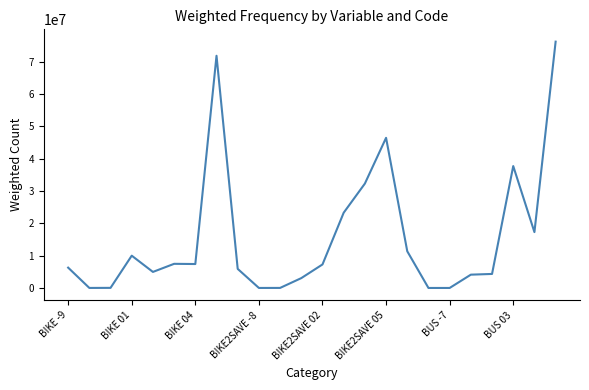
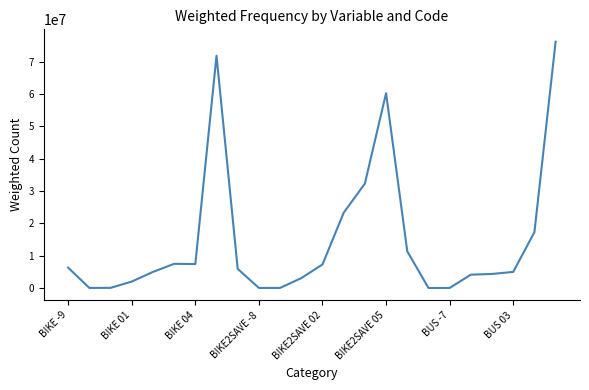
  {
    "BIKE -9": 6000000,
-   "BIKE 01": 10000000,
+   "BIKE 01": 2000000,
    "BIKE 04": 7000000,
    "BIKE2SAVE -8": 0,
    "BIKE2SAVE 02": 7000000,
-   "BIKE2SAVE 05": 46000000,
+   "BIKE2SAVE 05": 60000000,
    "BUS -7": 0,
-   "BUS 03": 38000000
+   "BUS 03": 5000000
  }
